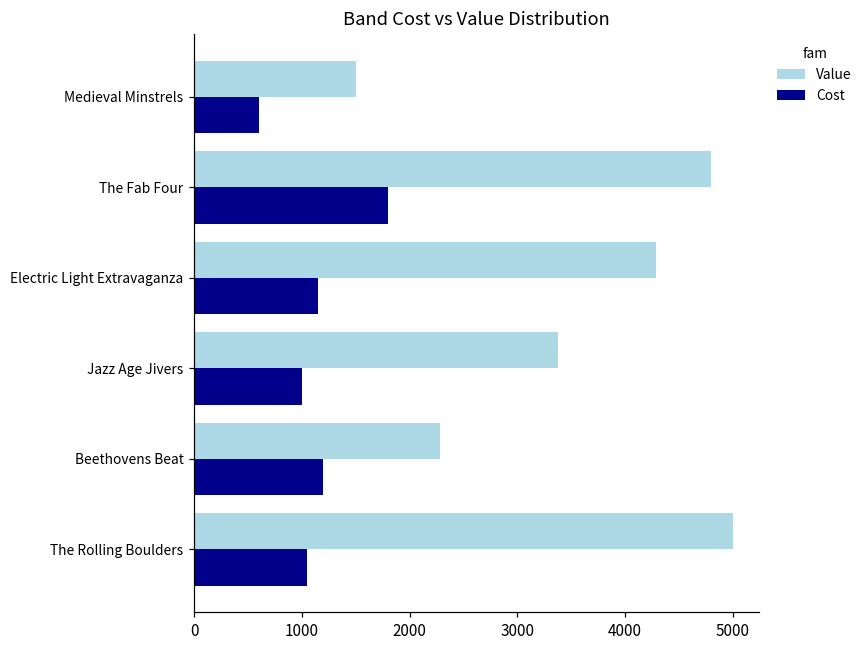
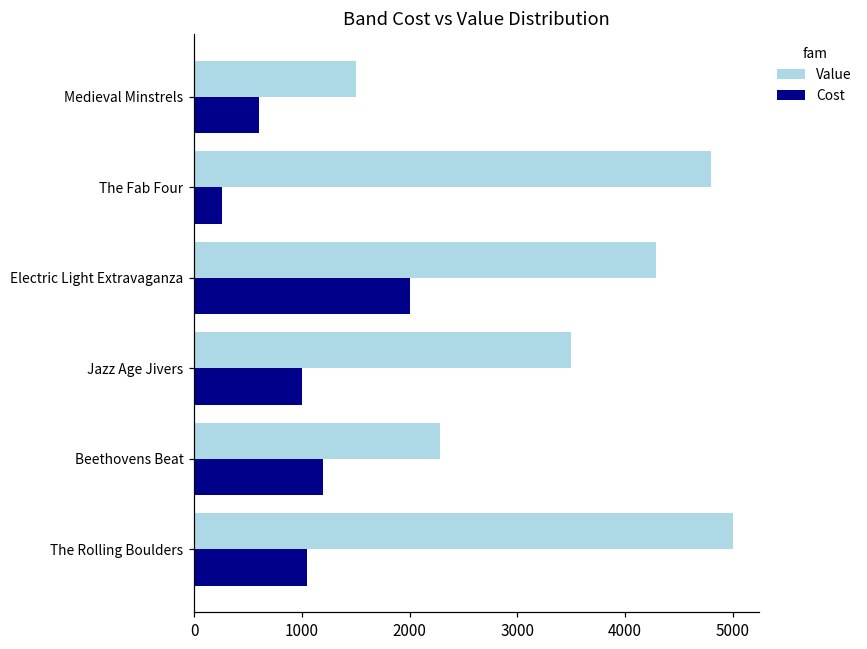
  {
    "Value": {
      "Medieval Minstrels": 1500,
      "The Fab Four": 4800,
      "Electric Light Extravaganza": 4300,
-     "Jazz Age Jivers": 3400,
+     "Jazz Age Jivers": 3500,
      "Beethovens Beat": 2300,
      "The Rolling Boulders": 5000
    },
    "Cost": {
      "Medieval Minstrels": 600,
-     "The Fab Four": 1800,
-     "Electric Light Extravaganza": 1100,
+     "The Fab Four": 300,
+     "Electric Light Extravaganza": 2000,
      "Jazz Age Jivers": 1000,
      "Beethovens Beat": 1200,
      "The Rolling Boulders": 1000
    }
  }
